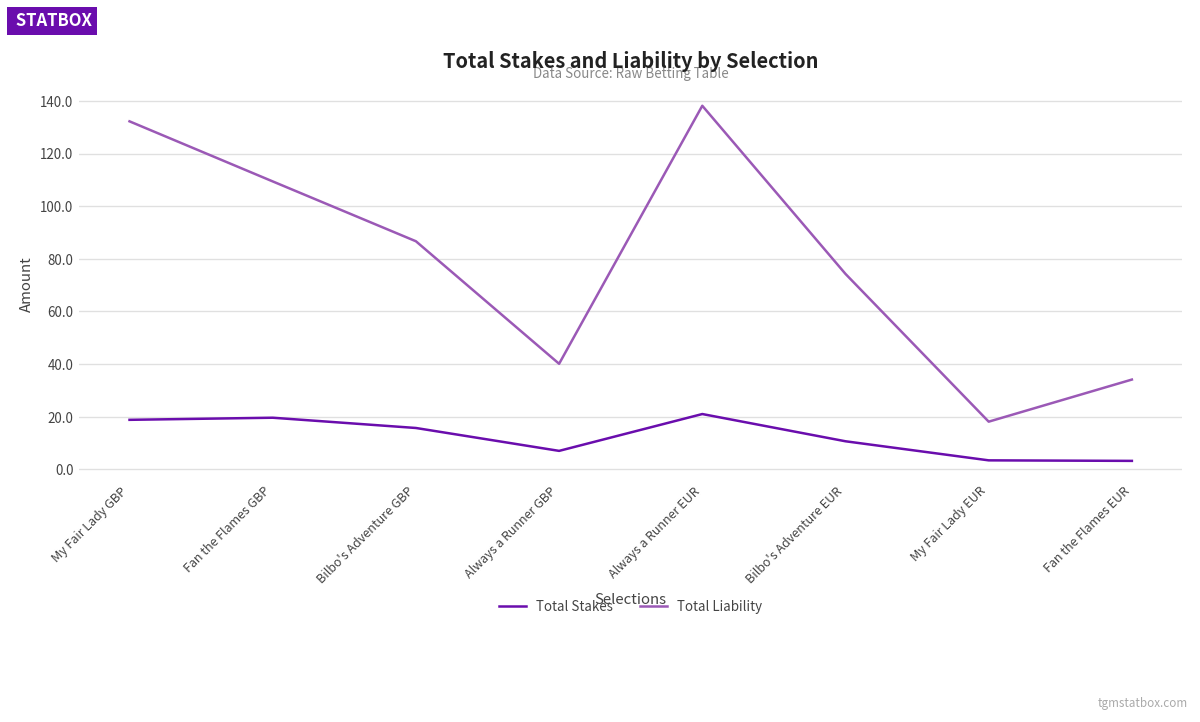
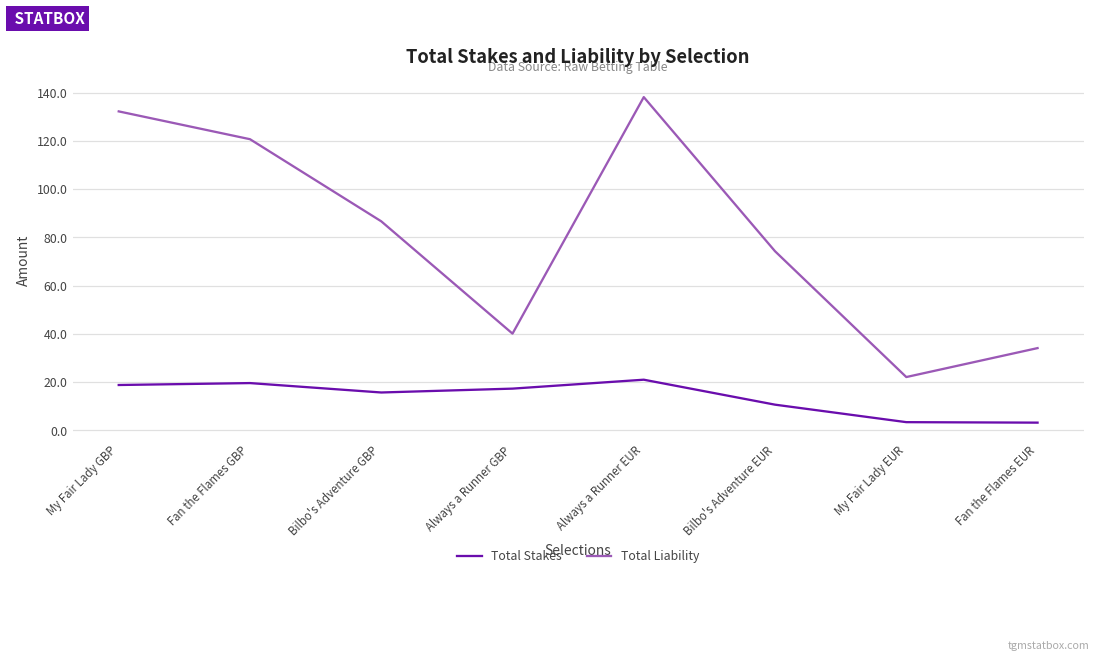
  {
    "Total Stakes": {
      "My Fair Lady GBP": 19,
      "Fan the Flames GBP": 20,
      "Bilbo's Adventure GBP": 16,
-     "Always a Runner GBP": 7,
+     "Always a Runner GBP": 17,
      "Always a Runner EUR": 21,
      "Bilbo's Adventure EUR": 11,
      "My Fair Lady EUR": 3,
      "Fan the Flames EUR": 3
    },
    "Total Liability": {
      "My Fair Lady GBP": 132,
-     "Fan the Flames GBP": 109,
+     "Fan the Flames GBP": 121,
      "Bilbo's Adventure GBP": 87,
      "Always a Runner GBP": 40,
      "Always a Runner EUR": 138,
      "Bilbo's Adventure EUR": 74,
-     "My Fair Lady EUR": 18,
+     "My Fair Lady EUR": 22,
      "Fan the Flames EUR": 34
    }
  }
